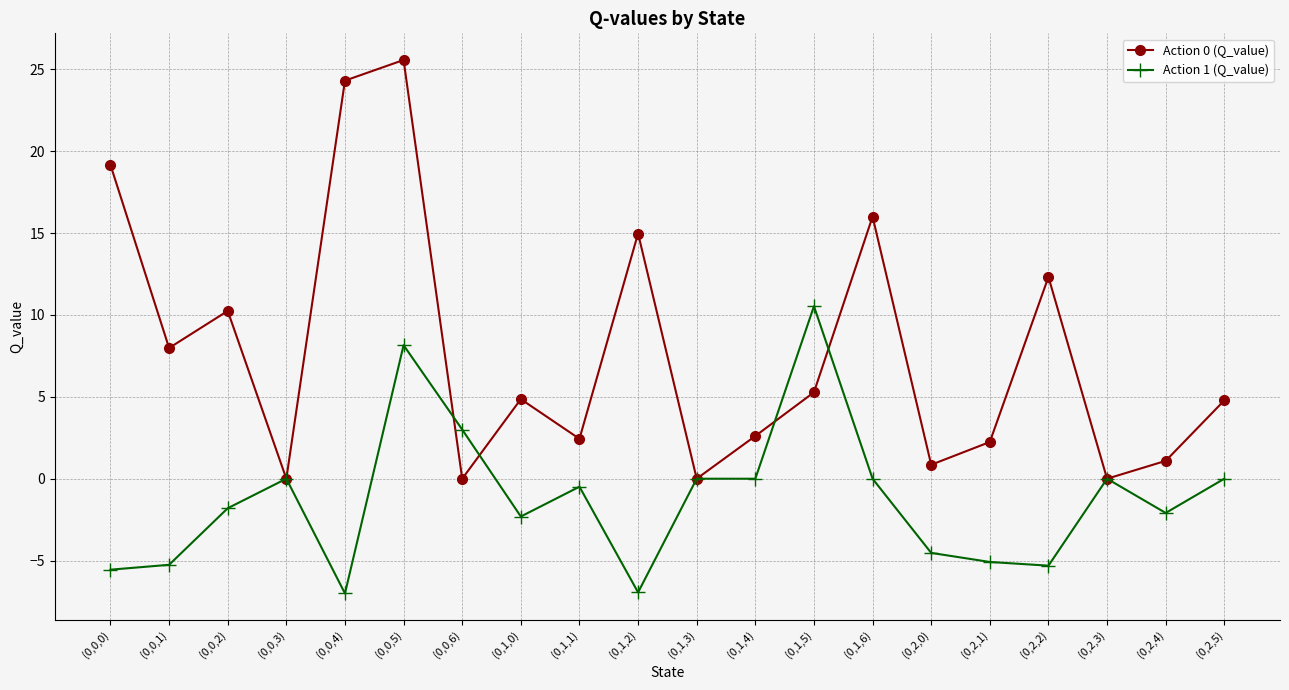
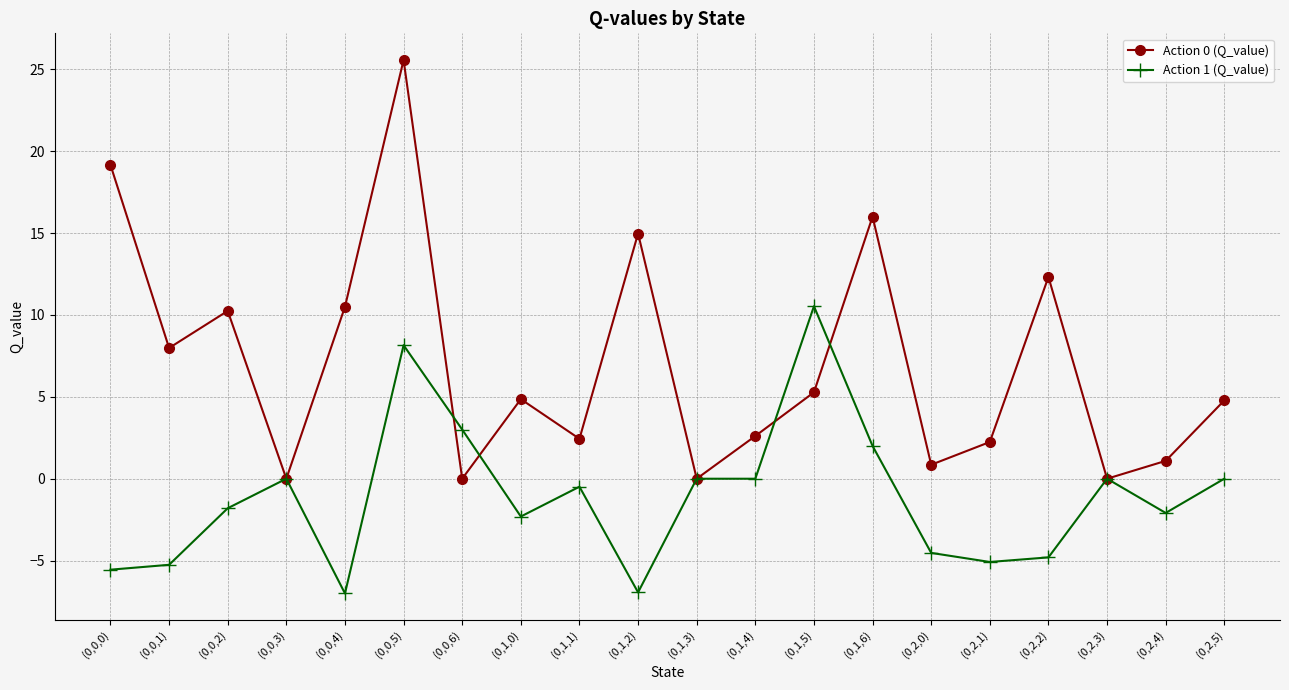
  {
    "Action 0 (Q_value)": {
      "(0,0,0)": 19.2,
      "(0,0,1)": 8.0,
      "(0,0,2)": 10.2,
-     "(0,0,4)": 24.3,
+     "(0,0,4)": 10.5,
      "(0,0,5)": 25.6,
      "(0,0,6)": 0.0,
      "(0,1,0)": 4.9,
      "(0,1,1)": 2.4,
      "(0,1,2)": 15.0,
      "(0,1,4)": 2.6,
      "(0,1,5)": 5.3,
      "(0,1,6)": 16.0,
      "(0,2,0)": 0.9,
      "(0,2,1)": 2.2,
      "(0,2,2)": 12.3,
      "(0,2,4)": 1.1,
      "(0,2,5)": 4.8
    },
    "Action 1 (Q_value)": {
      "(0,0,0)": -5.6,
      "(0,0,1)": -5.3,
      "(0,0,2)": -1.8,
      "(0,0,4)": -7.0,
      "(0,0,5)": 8.2,
      "(0,0,6)": 3.0,
      "(0,1,0)": -2.3,
      "(0,1,1)": -0.5,
      "(0,1,2)": -6.9,
      "(0,1,4)": 0.0,
      "(0,1,5)": 10.5,
-     "(0,1,6)": 0,
+     "(0,1,6)": 2,
      "(0,2,0)": -4.5,
      "(0,2,1)": -5.1,
-     "(0,2,2)": -5.3,
+     "(0,2,2)": -4.8,
      "(0,2,4)": -2.1,
      "(0,2,5)": 0.0
    }
  }
